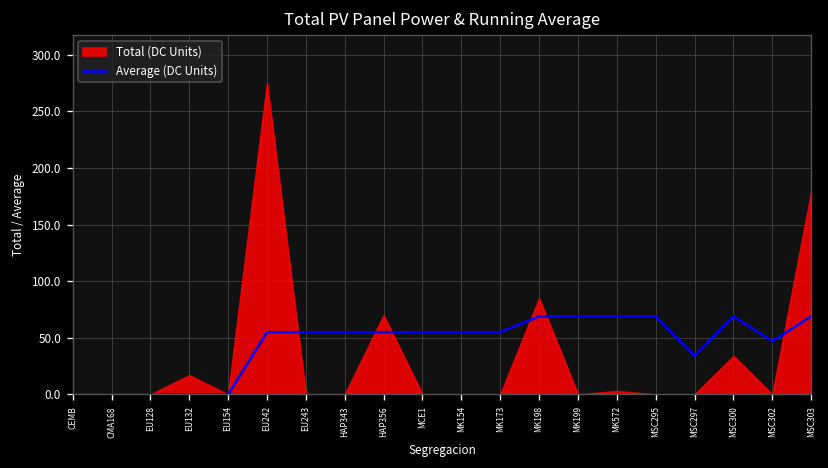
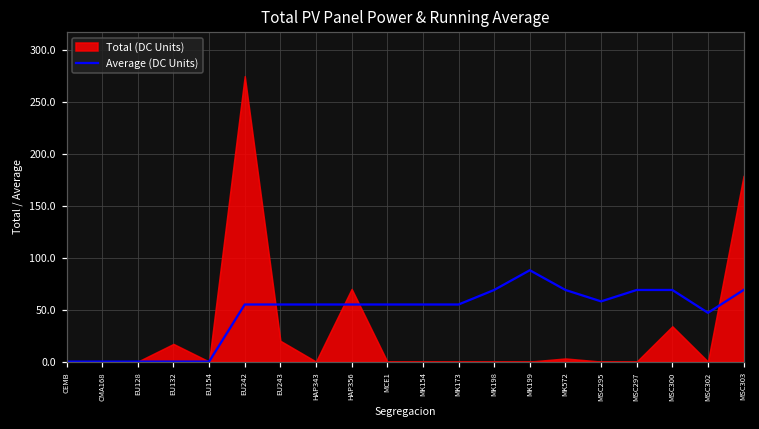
  {
    "Average (DC Units)": {
      "EU132": 0,
      "EU242": 60,
      "EU243": 60,
      "HAP343": 60,
      "HAP356": 60,
      "MCE1": 60,
      "MK154": 60,
      "MK173": 60,
      "MK198": 70,
-     "MK199": 70,
+     "MK199": 90,
      "MK572": 70,
-     "MSC295": 70,
-     "MSC297": 30,
+     "MSC295": 60,
+     "MSC297": 70,
      "MSC300": 70,
      "MSC302": 50,
      "MSC303": 70
    },
    "Total (DC Units)": {
      "EU132": 20,
      "EU242": 280,
-     "EU243": 0,
+     "EU243": 20,
      "HAP343": 0,
      "HAP356": 70,
      "MCE1": 0,
      "MK154": 0,
      "MK173": 0,
-     "MK198": 90,
+     "MK198": 0,
      "MK199": 0,
      "MK572": 0,
      "MSC295": 0,
      "MSC297": 0,
      "MSC300": 30,
      "MSC302": 0,
      "MSC303": 180
    }
  }
